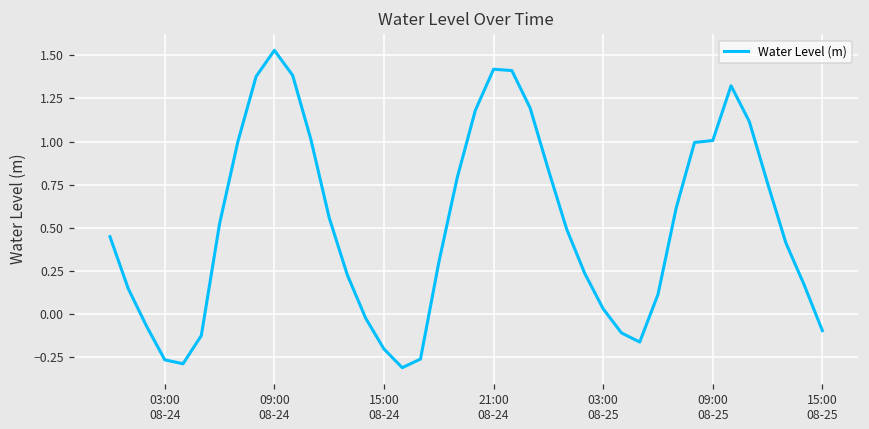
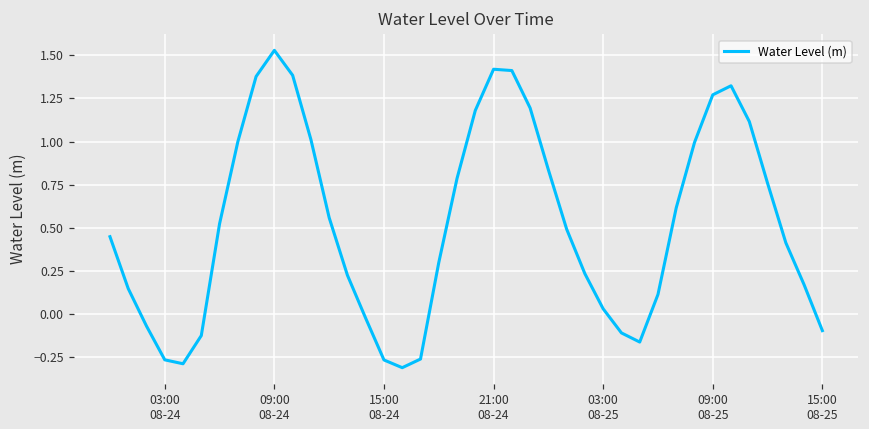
  {
    "03:00 08-24": -0.26,
    "09:00 08-24": 1.53,
-   "15:00 08-24": -0.20,
+   "15:00 08-24": -0.26,
    "21:00 08-24": 1.42,
    "03:00 08-25": 0.03,
-   "09:00 08-25": 1.01,
+   "09:00 08-25": 1.27,
    "15:00 08-25": -0.10
  }
